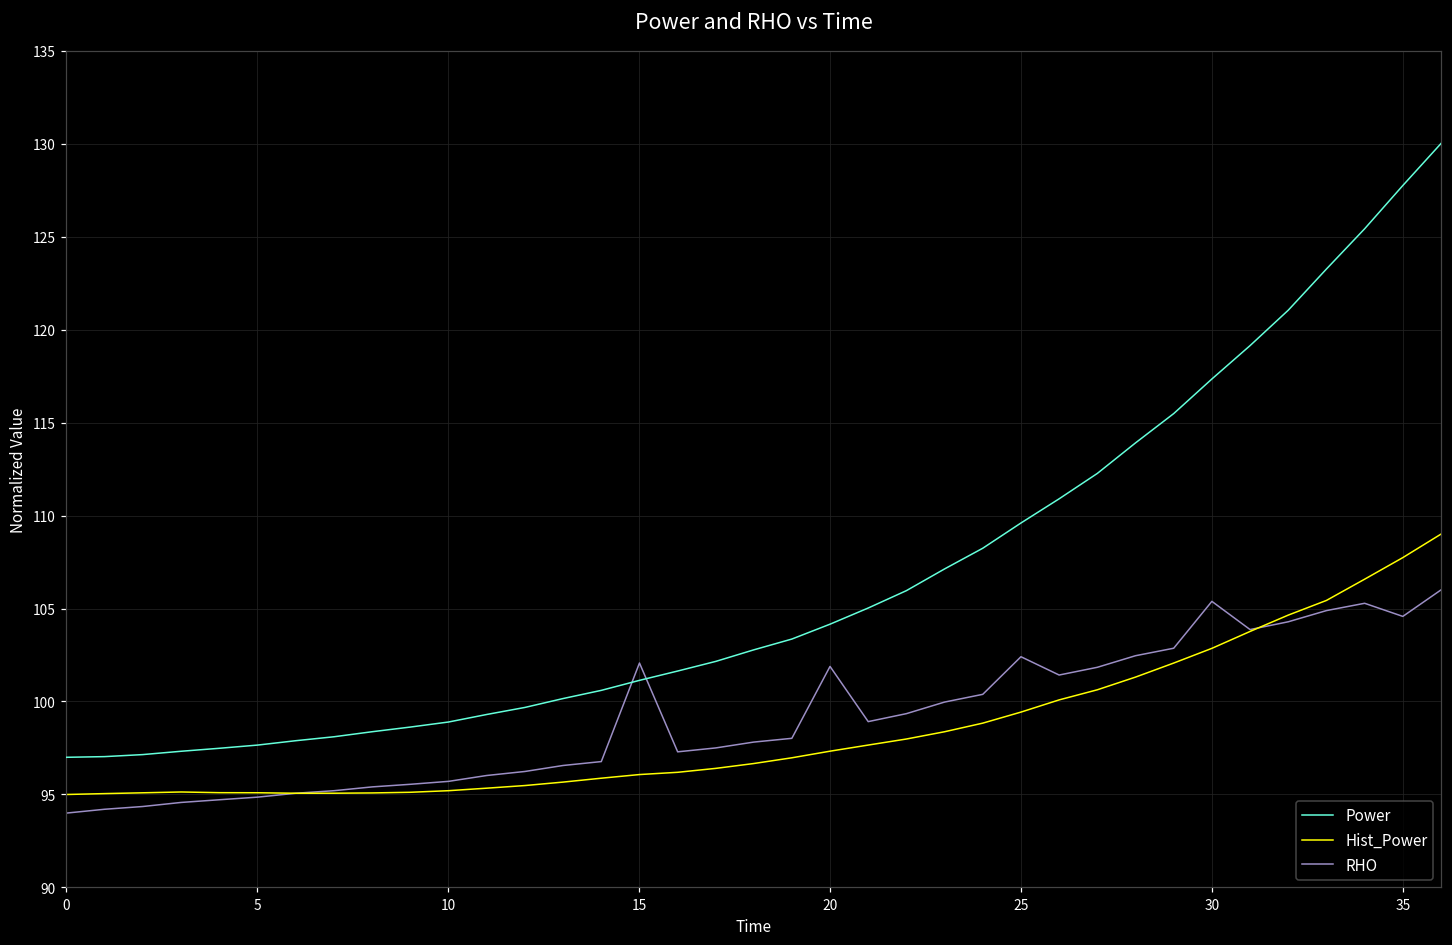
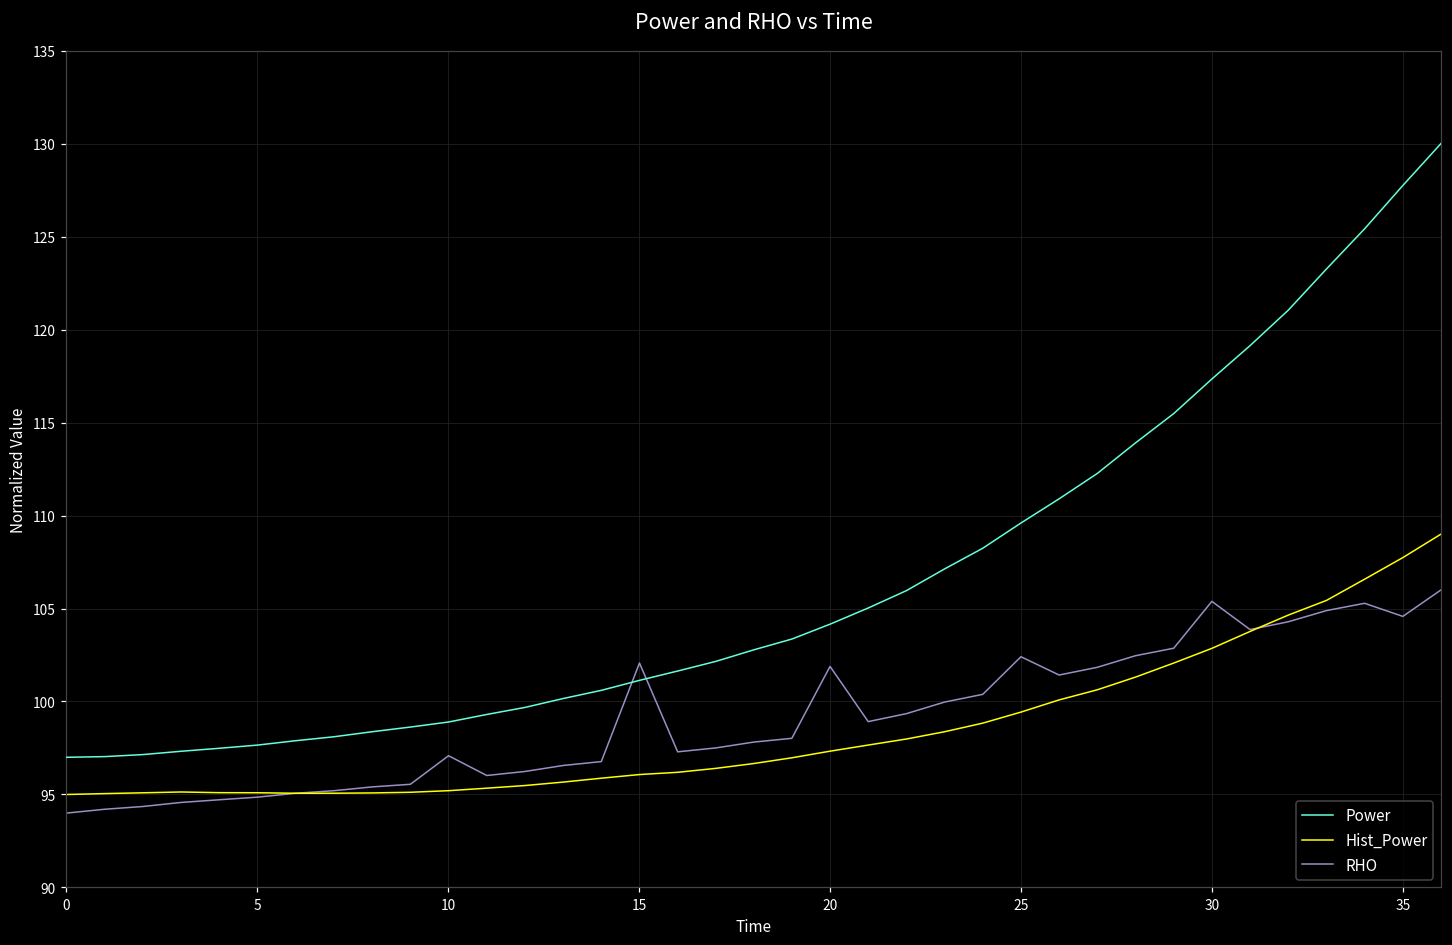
  {
    "Power": {
      "0": 97.0,
      "5": 97.7,
      "10": 98.9,
      "15": 101.1,
      "20": 104.2,
      "25": 109.6,
      "30": 117.3,
      "35": 127.7
    },
    "Hist_Power": {
      "0": 95.0,
      "5": 95.1,
      "10": 95.2,
      "15": 96.1,
      "20": 97.3,
      "25": 99.4,
      "30": 102.9,
      "35": 107.7
    },
    "RHO": {
      "0": 94.0,
      "5": 94.9,
-     "10": 95.7,
+     "10": 97.1,
      "15": 102.1,
      "20": 101.9,
      "25": 102.4,
      "30": 105.4,
      "35": 104.6
    }
  }
